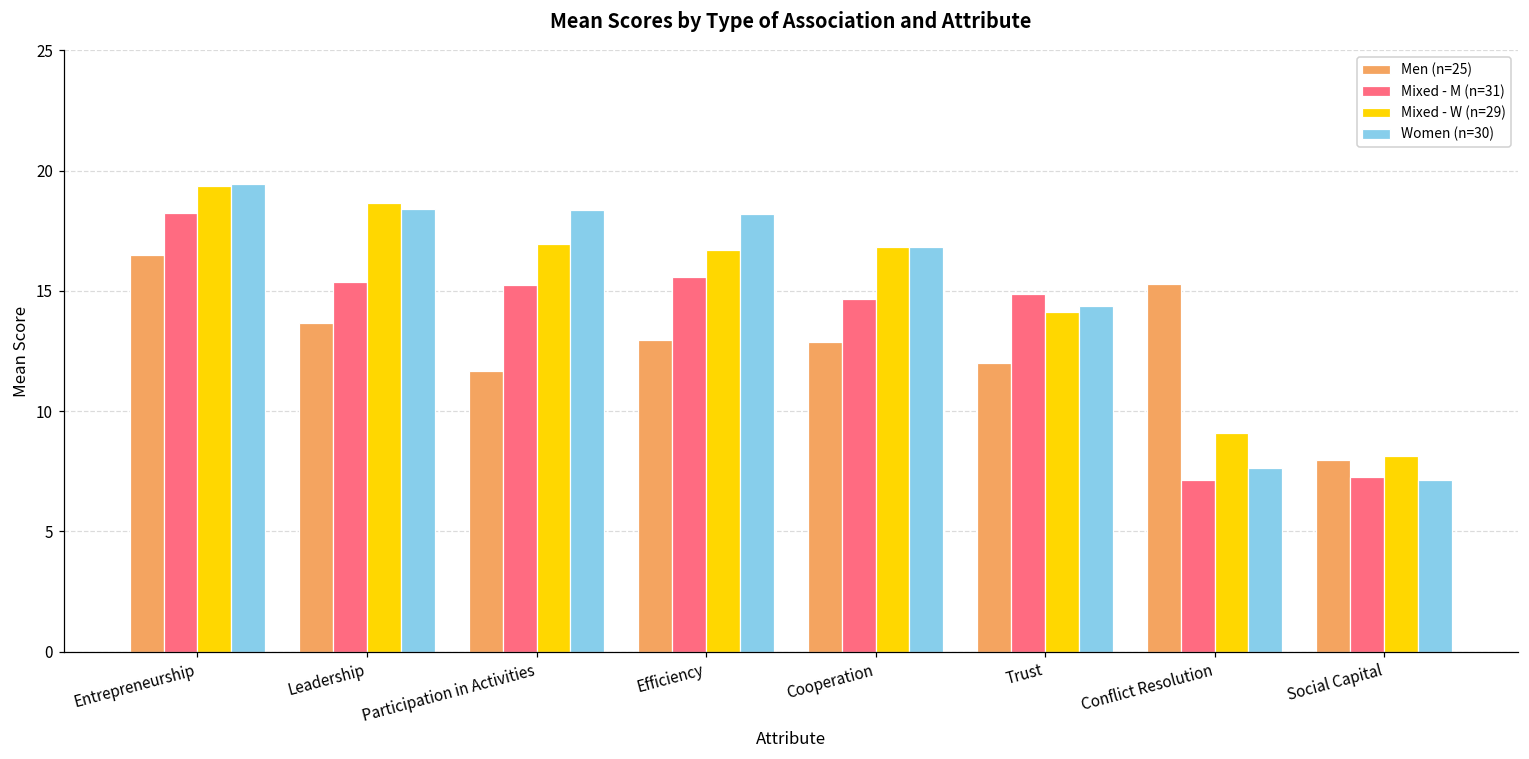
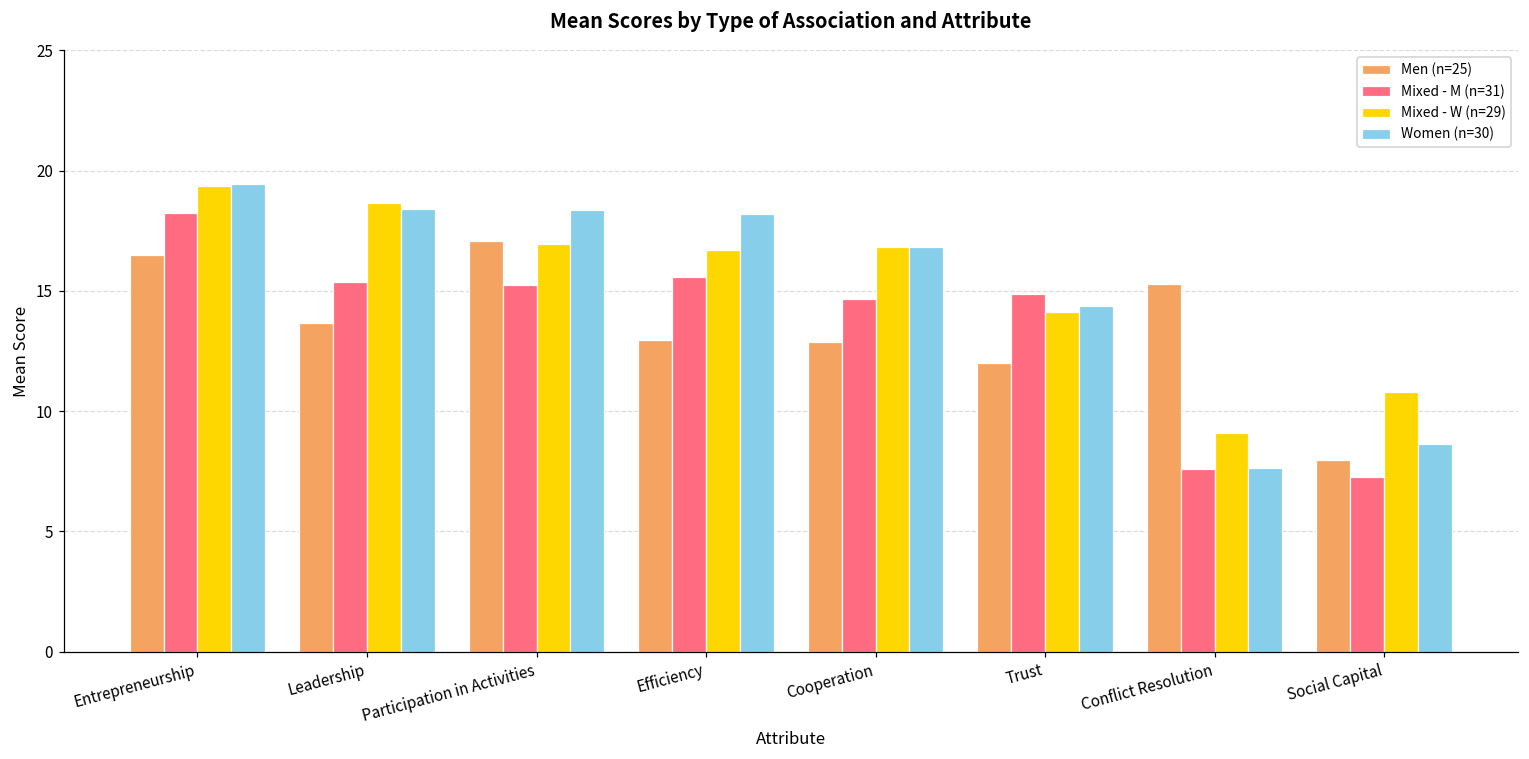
  {
    "Men (n=25)": {
      "Entrepreneurship": 16.5,
      "Leadership": 13.7,
-     "Participation in Activities": 11.7,
+     "Participation in Activities": 17.1,
      "Efficiency": 13.0,
      "Cooperation": 12.9,
      "Trust": 12.0,
      "Conflict Resolution": 15.3,
      "Social Capital": 7.9
    },
    "Mixed - M (n=31)": {
      "Entrepreneurship": 18.2,
      "Leadership": 15.4,
      "Participation in Activities": 15.2,
      "Efficiency": 15.6,
      "Cooperation": 14.6,
      "Trust": 14.9,
-     "Conflict Resolution": 7.1,
+     "Conflict Resolution": 7.6,
      "Social Capital": 7.3
    },
    "Mixed - W (n=29)": {
      "Entrepreneurship": 19.4,
      "Leadership": 18.7,
      "Participation in Activities": 16.9,
      "Efficiency": 16.7,
      "Cooperation": 16.8,
      "Trust": 14.1,
      "Conflict Resolution": 9.1,
-     "Social Capital": 8.2
+     "Social Capital": 10.8
    },
    "Women (n=30)": {
      "Entrepreneurship": 19.4,
      "Leadership": 18.4,
      "Participation in Activities": 18.3,
      "Efficiency": 18.2,
      "Cooperation": 16.8,
      "Trust": 14.4,
      "Conflict Resolution": 7.6,
-     "Social Capital": 7.1
+     "Social Capital": 8.6
    }
  }
